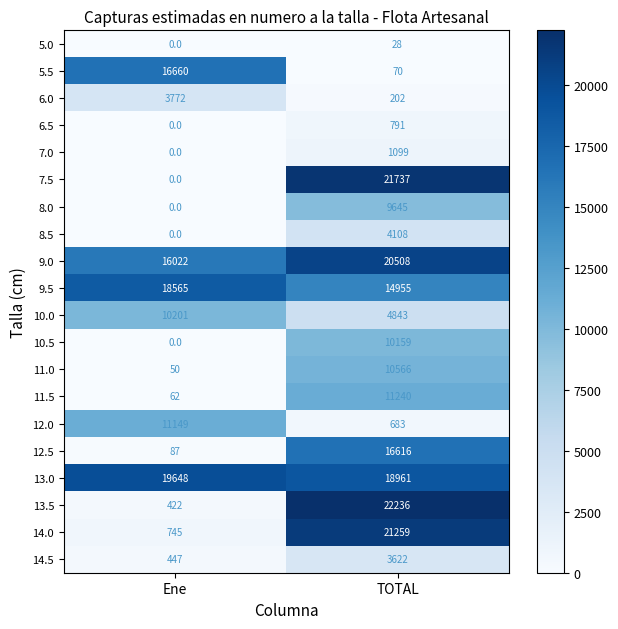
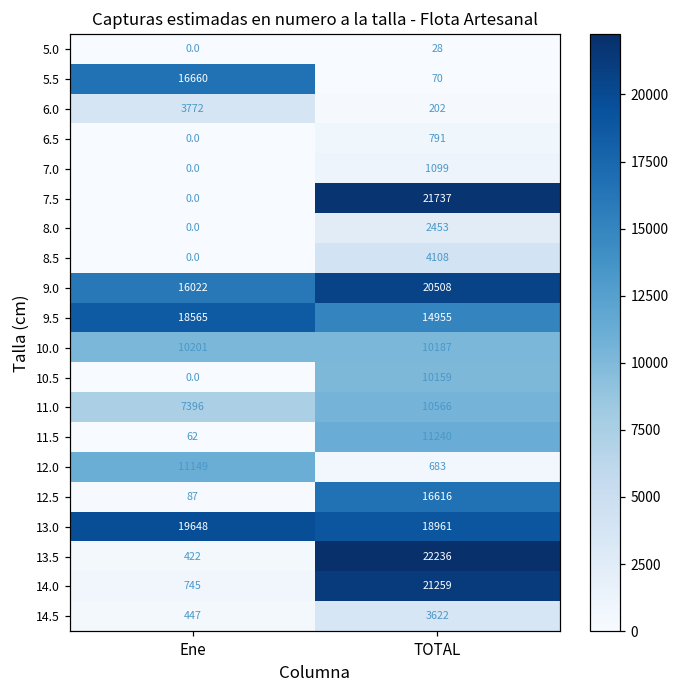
  {
    "5.0": {
      "Ene": 0.0,
      "TOTAL": 28
    },
    "5.5": {
      "Ene": 16660,
      "TOTAL": 70
    },
    "6.0": {
      "Ene": 3772,
      "TOTAL": 202
    },
    "6.5": {
      "Ene": 0.0,
      "TOTAL": 791
    },
    "7.0": {
      "Ene": 0.0,
      "TOTAL": 1099
    },
    "7.5": {
      "Ene": 0.0,
      "TOTAL": 21737
    },
    "8.0": {
      "Ene": 0.0,
-     "TOTAL": 9645
+     "TOTAL": 2453
    },
    "8.5": {
      "Ene": 0.0,
      "TOTAL": 4108
    },
    "9.0": {
      "Ene": 16022,
      "TOTAL": 20508
    },
    "9.5": {
      "Ene": 18565,
      "TOTAL": 14955
    },
    "10.0": {
      "Ene": 10201,
-     "TOTAL": 4843
+     "TOTAL": 10187
    },
    "10.5": {
      "Ene": 0.0,
      "TOTAL": 10159
    },
    "11.0": {
-     "Ene": 50
+     "Ene": 7396
    },
    "11.5": {
      "Ene": 62
    },
    "12.0": {
      "TOTAL": 683
    },
    "12.5": {
      "Ene": 87,
      "TOTAL": 16616
    },
    "13.0": {
      "Ene": 19648,
      "TOTAL": 18961
    },
    "13.5": {
      "Ene": 422,
      "TOTAL": 22236
    },
    "14.0": {
      "Ene": 745,
      "TOTAL": 21259
    },
    "14.5": {
      "Ene": 447,
      "TOTAL": 3622
    }
  }
